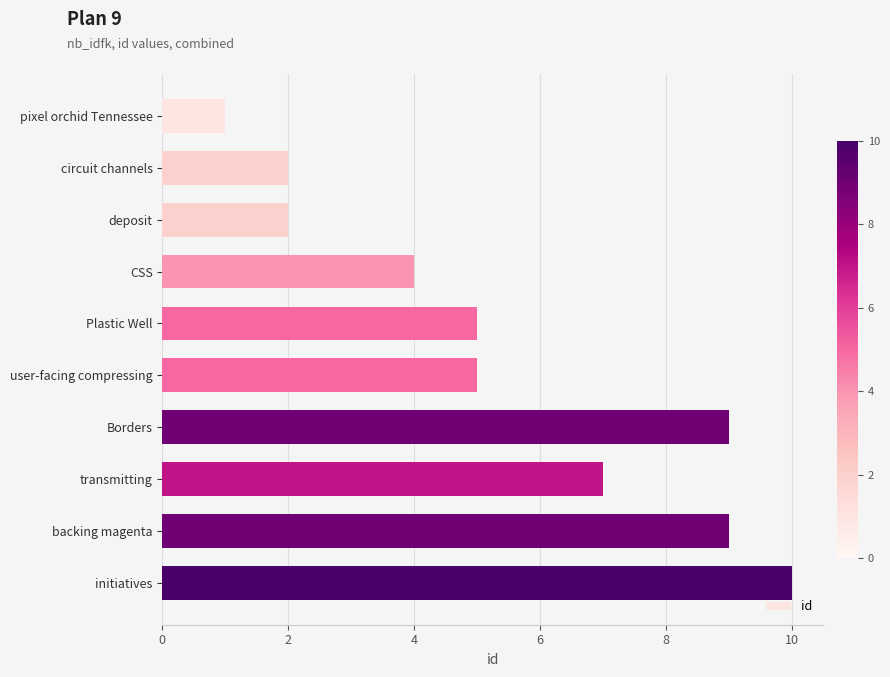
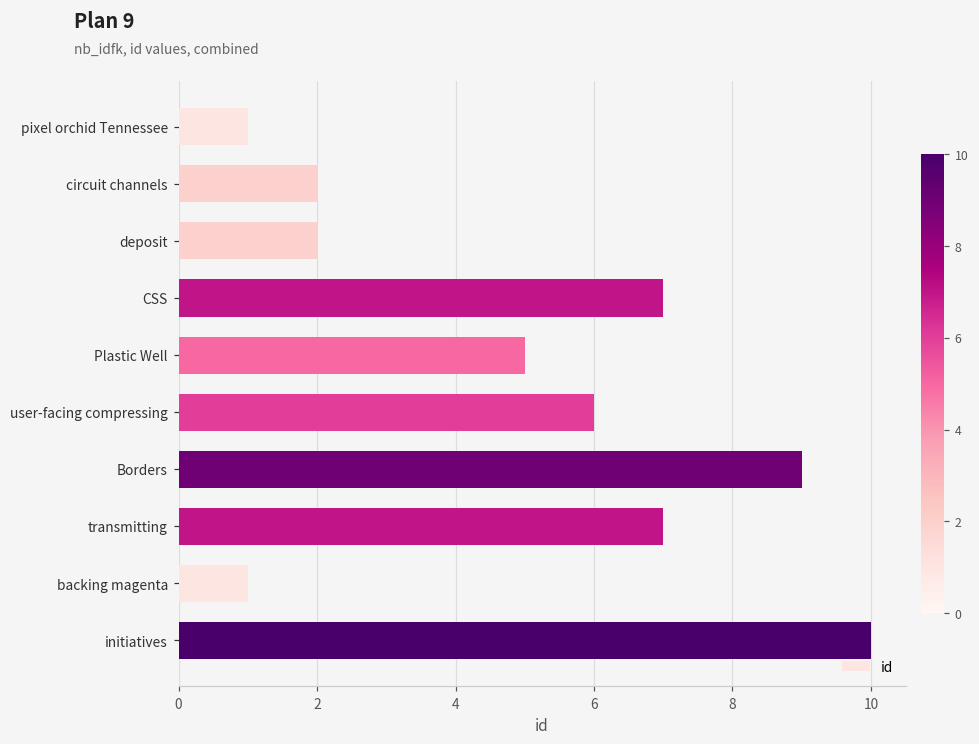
  {
    "pixel orchid Tennessee": 1,
    "circuit channels": 2,
    "deposit": 2,
-   "CSS": 4,
+   "CSS": 7,
    "Plastic Well": 5,
-   "user-facing compressing": 5,
+   "user-facing compressing": 6,
    "Borders": 9,
    "transmitting": 7,
-   "backing magenta": 9,
+   "backing magenta": 1,
    "initiatives": 10
  }
